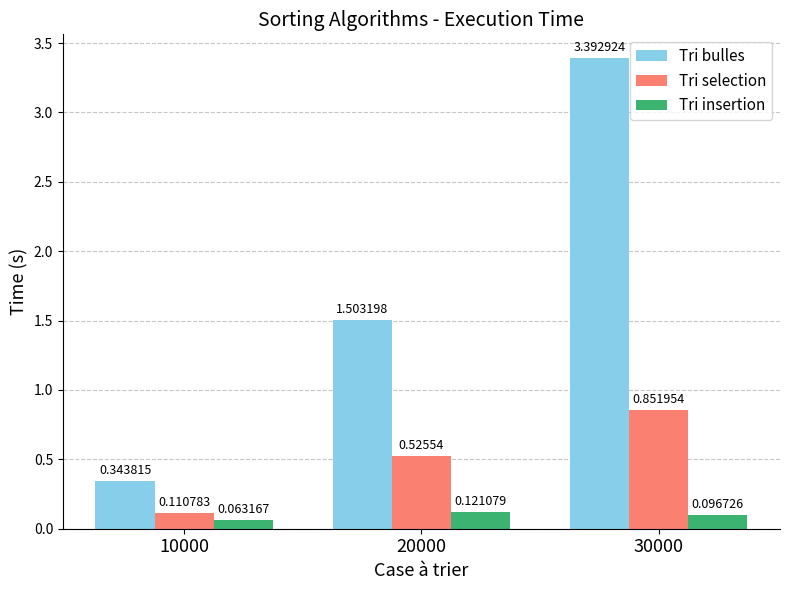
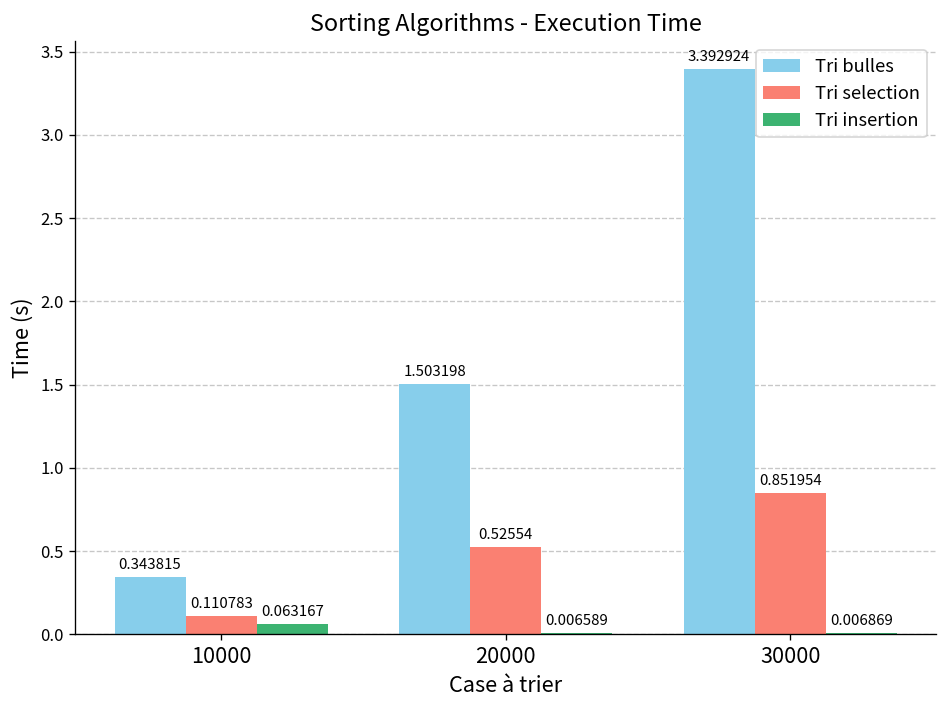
  {
    "Tri bulles": {
      "10000": 0.343815,
      "20000": 1.503198,
      "30000": 3.392924
    },
    "Tri selection": {
      "10000": 0.110783,
      "20000": 0.52554,
      "30000": 0.851954
    },
    "Tri insertion": {
      "10000": 0.063167,
-     "20000": 0.121079,
-     "30000": 0.096726
+     "20000": 0.006589,
+     "30000": 0.006869
    }
  }
